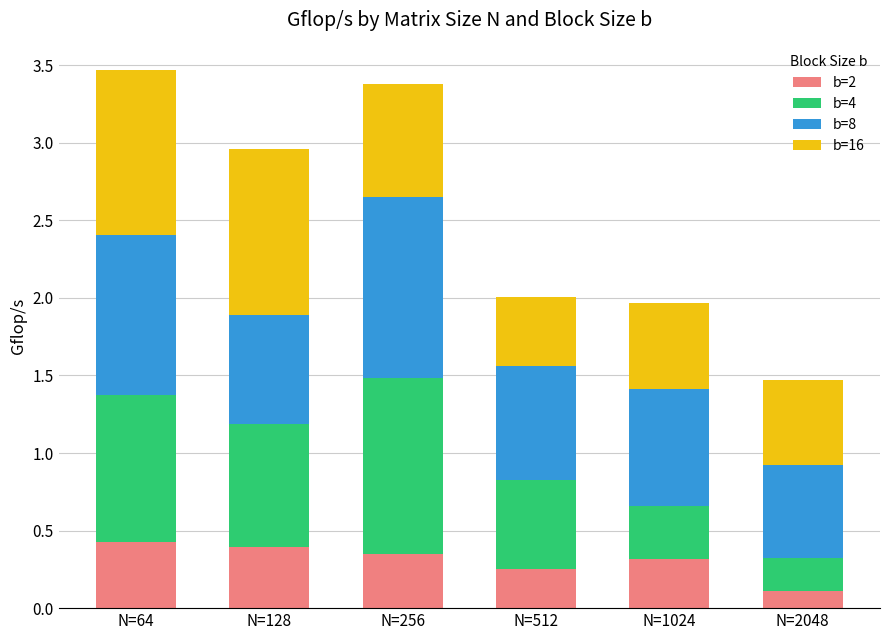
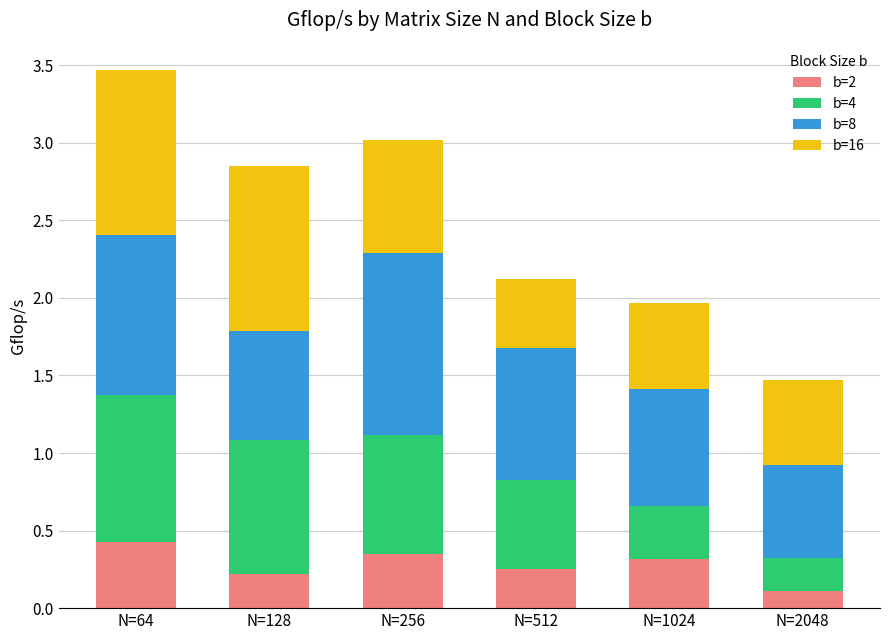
  {
    "b=2": {
      "N=64": 0.43,
-     "N=128": 0.39,
+     "N=128": 0.22,
      "N=256": 0.35,
      "N=512": 0.25,
      "N=1024": 0.32,
      "N=2048": 0.11
    },
    "b=4": {
      "N=64": 0.95,
-     "N=128": 0.79,
-     "N=256": 1.13,
+     "N=128": 0.86,
+     "N=256": 0.77,
      "N=512": 0.57,
      "N=1024": 0.34,
      "N=2048": 0.21
    },
    "b=8": {
      "N=64": 1.03,
      "N=128": 0.70,
      "N=256": 1.17,
-     "N=512": 0.73,
+     "N=512": 0.85,
      "N=1024": 0.75,
      "N=2048": 0.60
    },
    "b=16": {
      "N=64": 1.07,
      "N=128": 1.07,
      "N=256": 0.73,
      "N=512": 0.45,
      "N=1024": 0.55,
      "N=2048": 0.55
    }
  }
